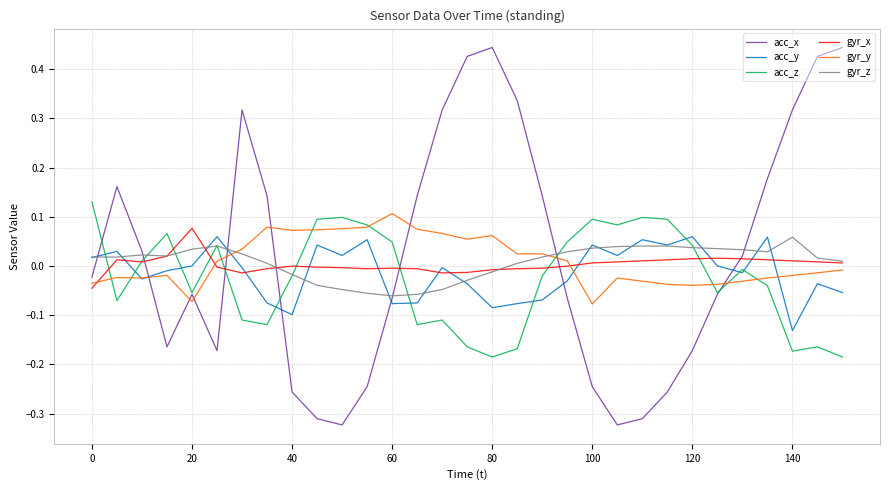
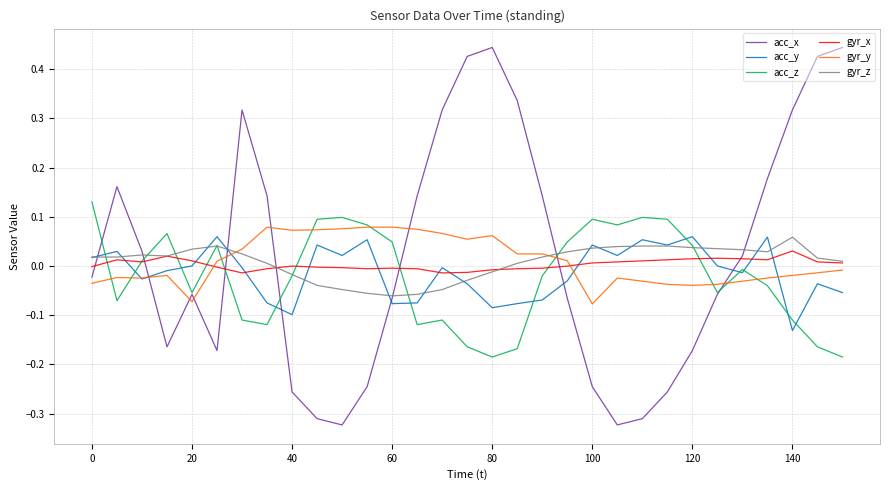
  {
    "acc_x": {
      "0": -0.02,
      "40": -0.26,
      "80": 0.44,
      "100": -0.25,
      "120": -0.17,
      "140": 0.32
    },
    "acc_y": {
      "20": 0.00,
      "40": -0.10,
      "60": -0.08,
      "80": -0.08,
      "100": 0.04,
      "120": 0.06,
      "140": -0.13
    },
    "acc_z": {
      "0": 0.13,
      "60": 0.05,
      "80": -0.18,
      "100": 0.10,
-     "140": -0.17
+     "140": -0.11
    },
    "gyr_x": {
-     "0": -0.05,
-     "20": 0.08,
+     "0": 0.00,
+     "20": 0.01,
      "40": 0.00,
      "60": 0.00,
      "100": 0.01,
      "120": 0.01,
-     "140": 0.01
+     "140": 0.03
    },
    "gyr_y": {
      "0": -0.04,
      "20": -0.07,
      "40": 0.07,
-     "60": 0.11,
+     "60": 0.08,
      "80": 0.06,
      "100": -0.08,
      "120": -0.04,
      "140": -0.02
    },
    "gyr_z": {
      "20": 0.03,
      "100": 0.04,
      "140": 0.06
    }
  }
